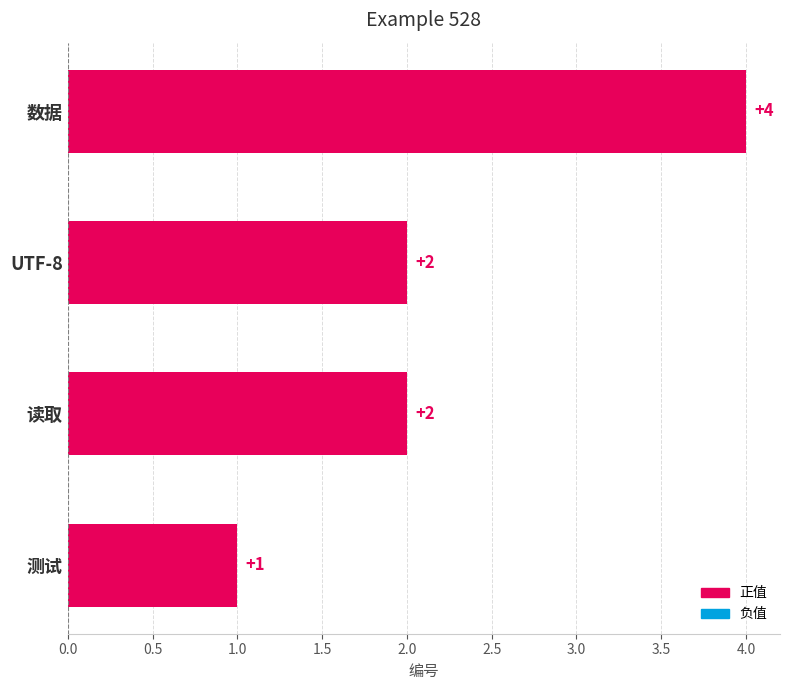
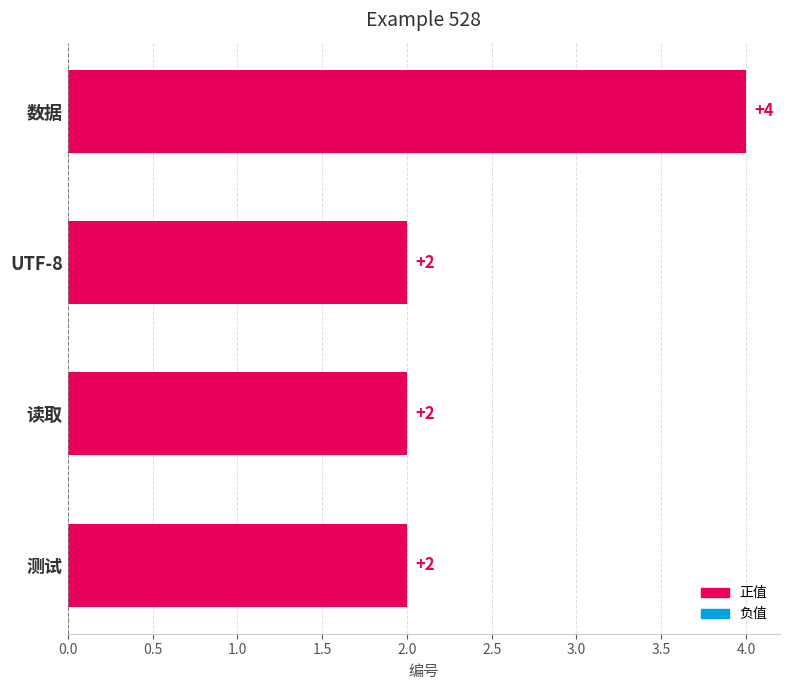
  {
    "数据": "+4",
    "UTF-8": "+2",
    "读取": "+2",
-   "测试": "+1"
+   "测试": "+2"
  }
